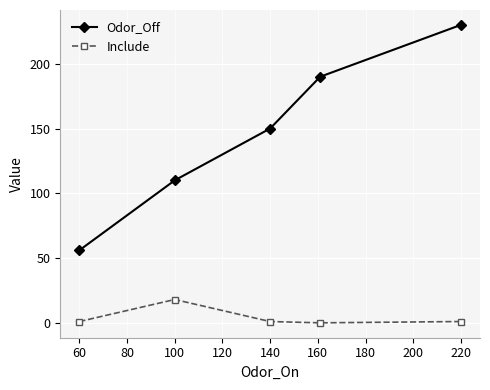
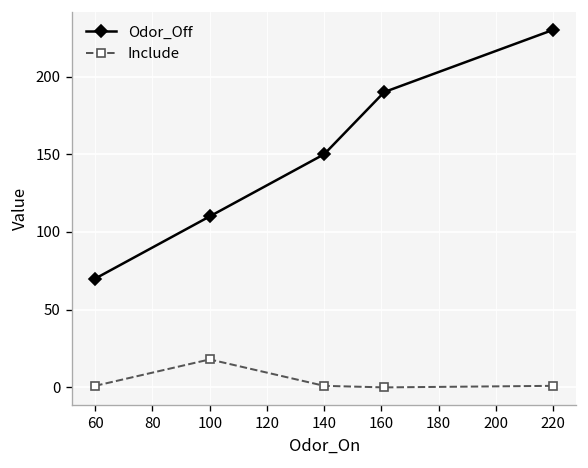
  {
    "Odor_Off": {
-     "60": 56,
+     "60": 70,
      "100": 110,
      "140": 150,
      "220": 230
    },
    "Include": {
      "60": 1,
      "100": 18,
      "140": 1,
      "220": 1
    }
  }
